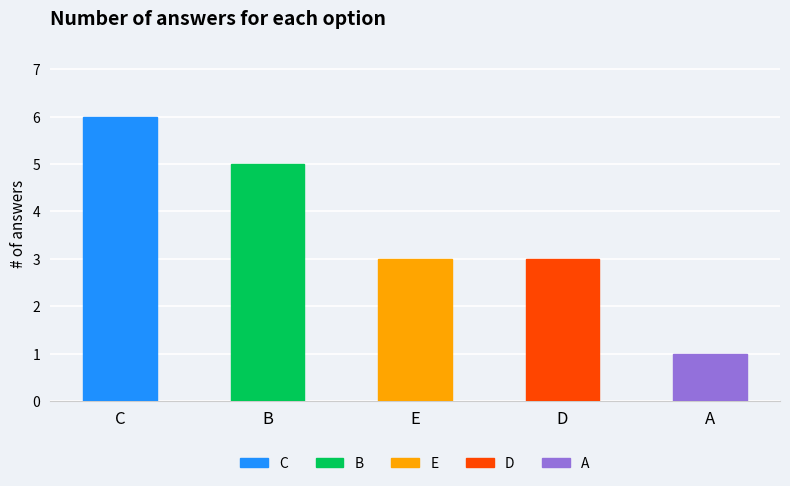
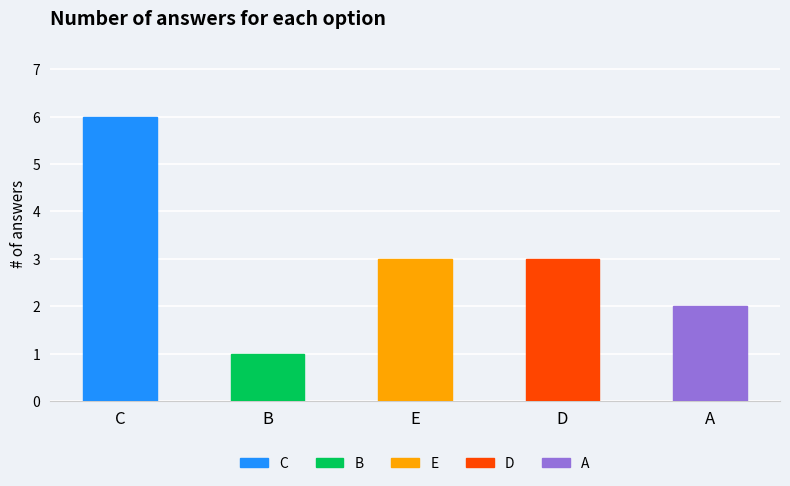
  {
    "C": 6,
-   "B": 5,
+   "B": 1,
    "E": 3,
    "D": 3,
-   "A": 1
+   "A": 2
  }
